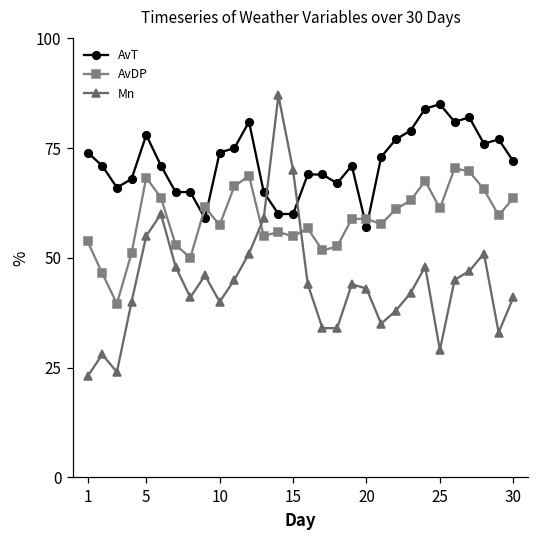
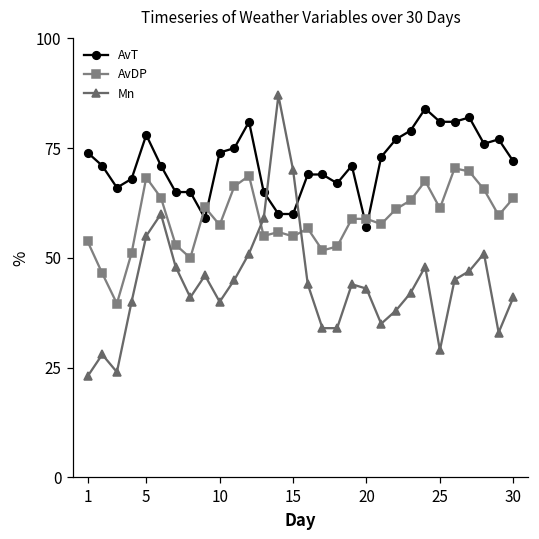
  {
    "AvT": {
      "1": 74,
      "5": 78,
      "10": 74,
      "15": 60,
      "20": 57,
-     "25": 85,
+     "25": 81,
      "30": 72
    }
  }
